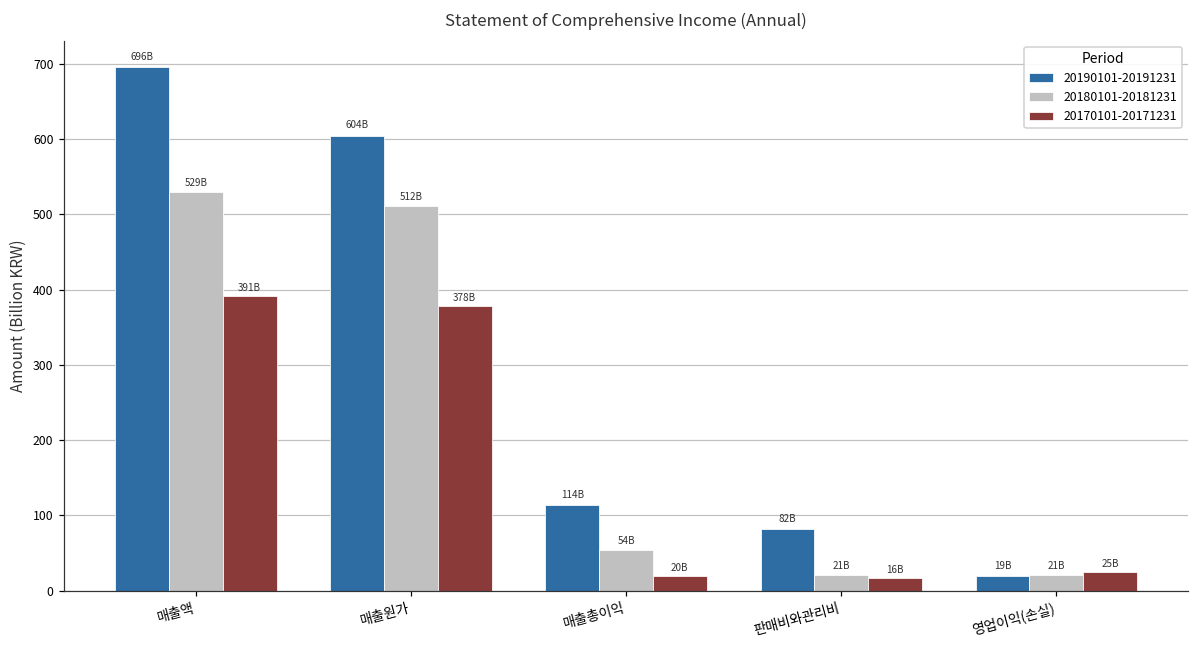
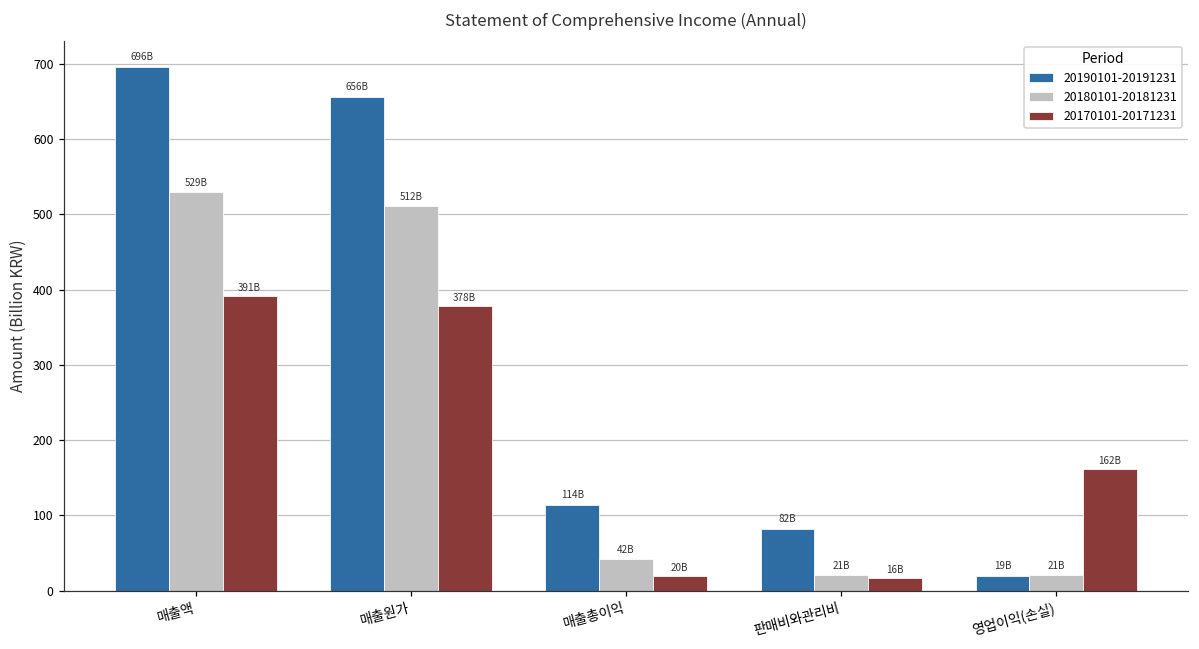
  {
    "20190101-20191231": {
      "매출액": "696B",
-     "매출원가": "604B",
+     "매출원가": "656B",
      "매출총이익": "114B",
      "판매비와관리비": "82B",
      "영업이익(손실)": "19B"
    },
    "20180101-20181231": {
      "매출액": "529B",
      "매출원가": "512B",
-     "매출총이익": "54B",
+     "매출총이익": "42B",
      "판매비와관리비": "21B",
      "영업이익(손실)": "21B"
    },
    "20170101-20171231": {
      "매출액": "391B",
      "매출원가": "378B",
      "매출총이익": "20B",
      "판매비와관리비": "16B",
-     "영업이익(손실)": "25B"
+     "영업이익(손실)": "162B"
    }
  }
